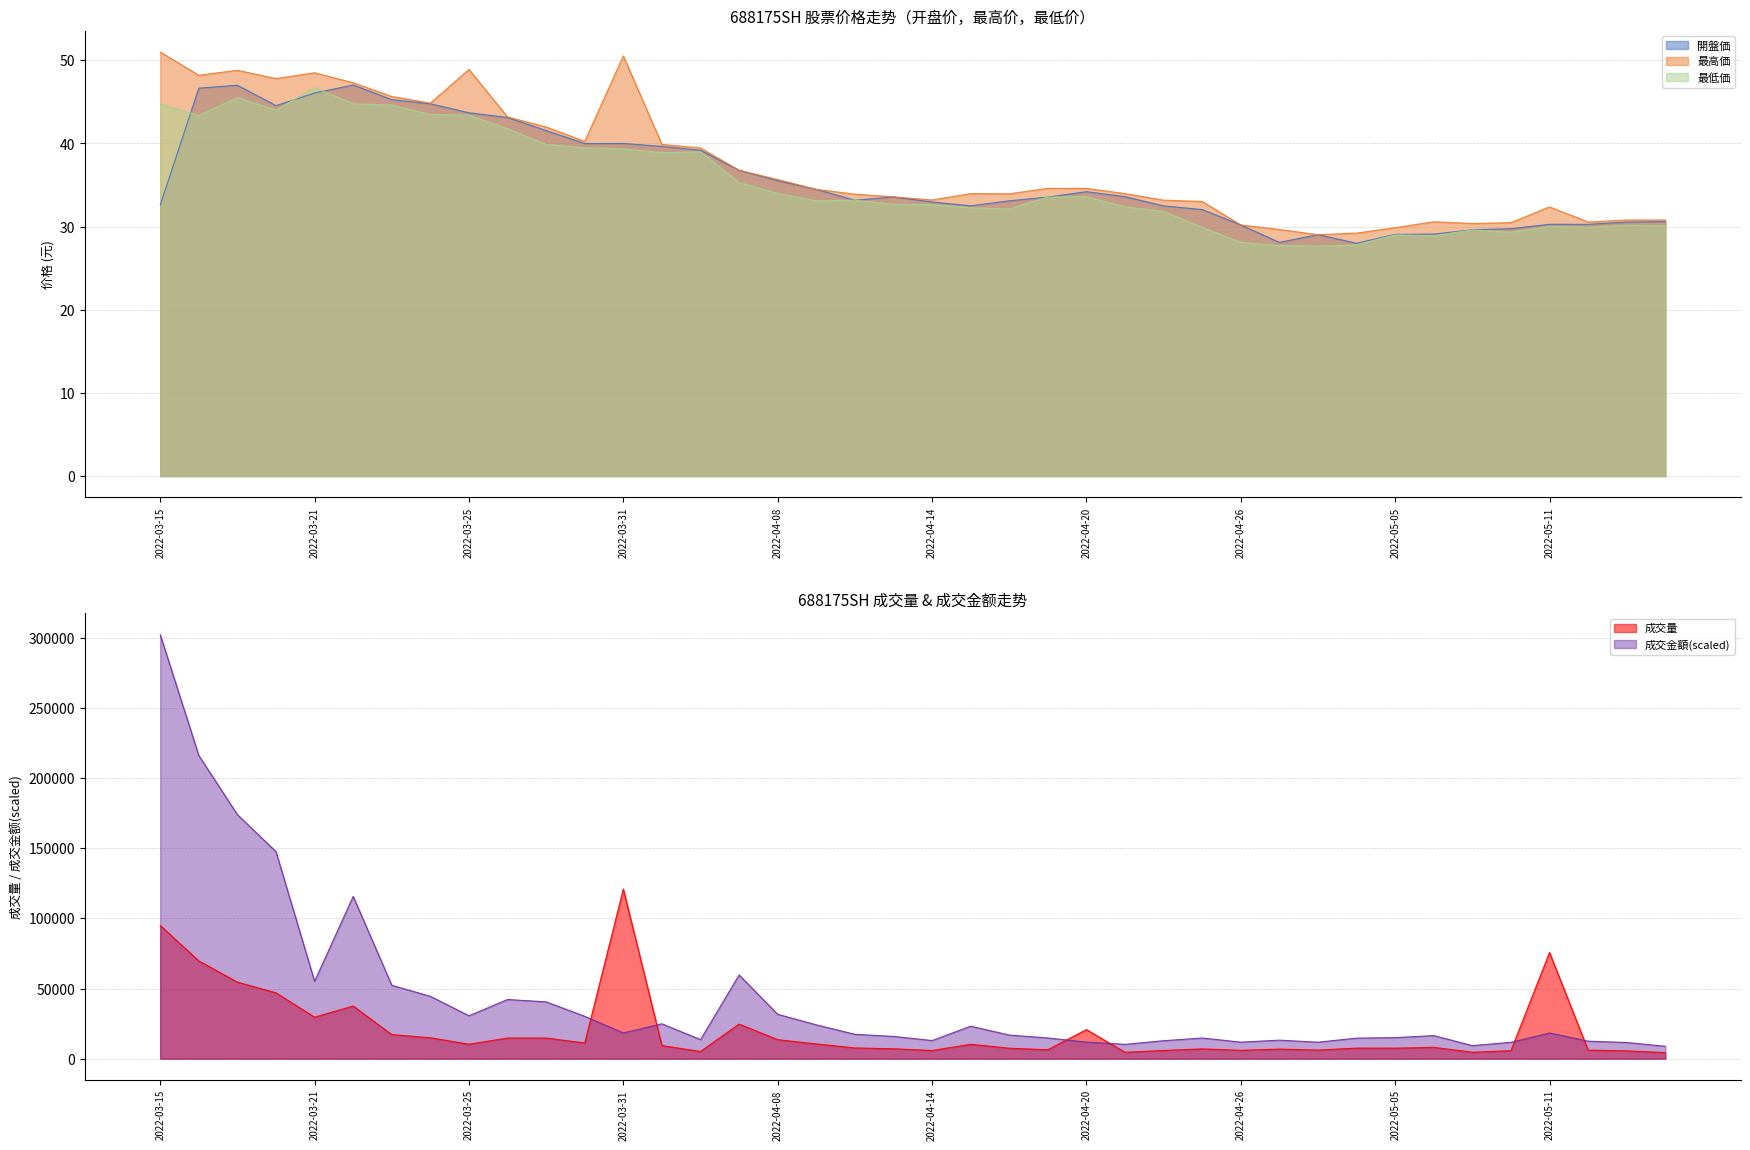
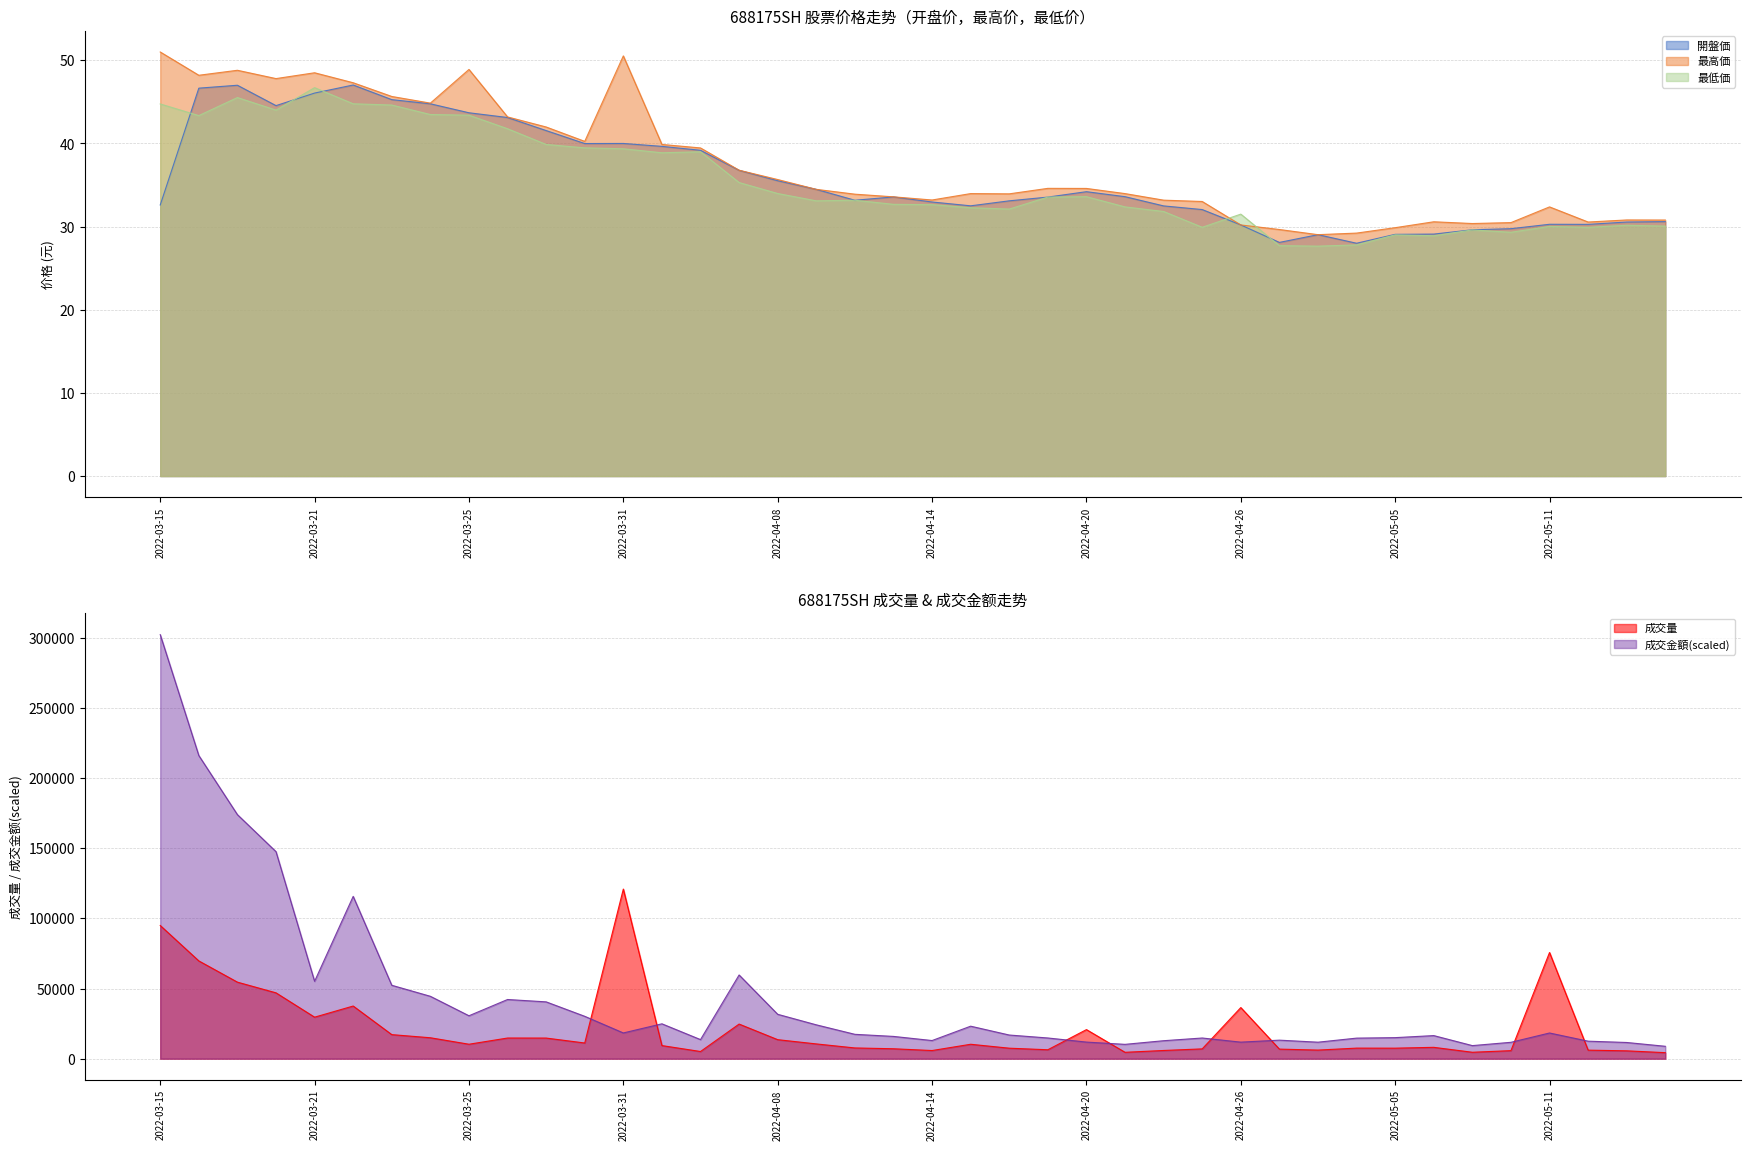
  {
    "688175SH 股票价格走势（开盘价，最高价，最低价）": {
      "開盤価": {
        "2022-03-15": 33,
        "2022-03-21": 46,
        "2022-03-31": 40,
        "2022-04-20": 34
      },
      "最高価": {
        "2022-03-15": 51,
        "2022-03-21": 49,
        "2022-03-25": 49,
        "2022-03-31": 51,
        "2022-04-20": 35,
        "2022-05-05": 30,
        "2022-05-11": 32
      },
      "最低価": {
        "2022-03-15": 45,
        "2022-03-21": 47,
        "2022-03-31": 39,
        "2022-04-08": 34,
        "2022-04-14": 33,
        "2022-04-20": 34,
-       "2022-04-26": 28
+       "2022-04-26": 32
      }
    },
    "688175SH 成交量 & 成交金额走势": {
      "成交量": {
        "2022-03-15": 95000,
        "2022-03-21": 30000,
        "2022-03-25": 10000,
        "2022-03-31": 121000,
        "2022-04-08": 14000,
        "2022-04-14": 6000,
        "2022-04-20": 21000,
-       "2022-04-26": 6000,
+       "2022-04-26": 36000,
        "2022-05-05": 8000,
        "2022-05-11": 76000
      },
      "成交金額(scaled)": {
        "2022-03-15": 302000,
        "2022-03-21": 55000,
        "2022-03-25": 31000,
        "2022-03-31": 18000,
        "2022-04-08": 32000,
        "2022-04-14": 13000,
        "2022-04-20": 12000,
        "2022-04-26": 12000,
        "2022-05-05": 15000,
        "2022-05-11": 18000
      }
    }
  }
